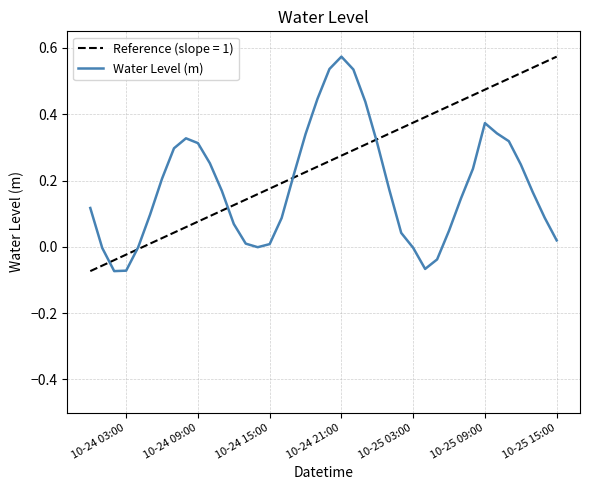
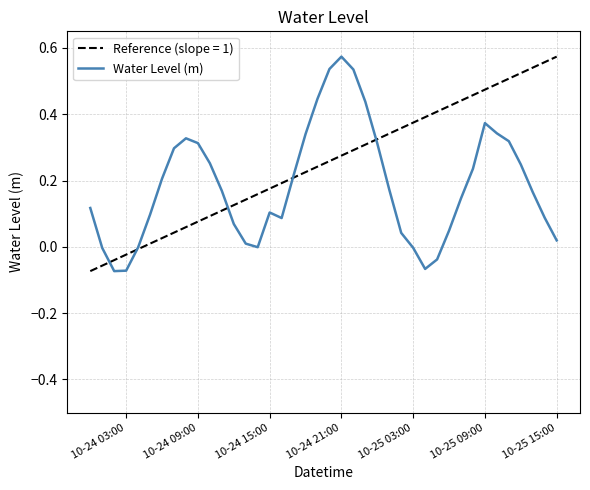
  {
    "Reference (slope = 1)": {
      "10-24 03:00": -0.02,
      "10-24 09:00": 0.08,
      "10-24 15:00": 0.18,
      "10-24 21:00": 0.28,
      "10-25 03:00": 0.37,
      "10-25 09:00": 0.47,
      "10-25 15:00": 0.57
    },
    "Water Level (m)": {
      "10-24 03:00": -0.07,
      "10-24 09:00": 0.31,
-     "10-24 15:00": 0.01,
+     "10-24 15:00": 0.10,
      "10-24 21:00": 0.57,
      "10-25 03:00": 0.00,
      "10-25 09:00": 0.37,
      "10-25 15:00": 0.02
    }
  }
